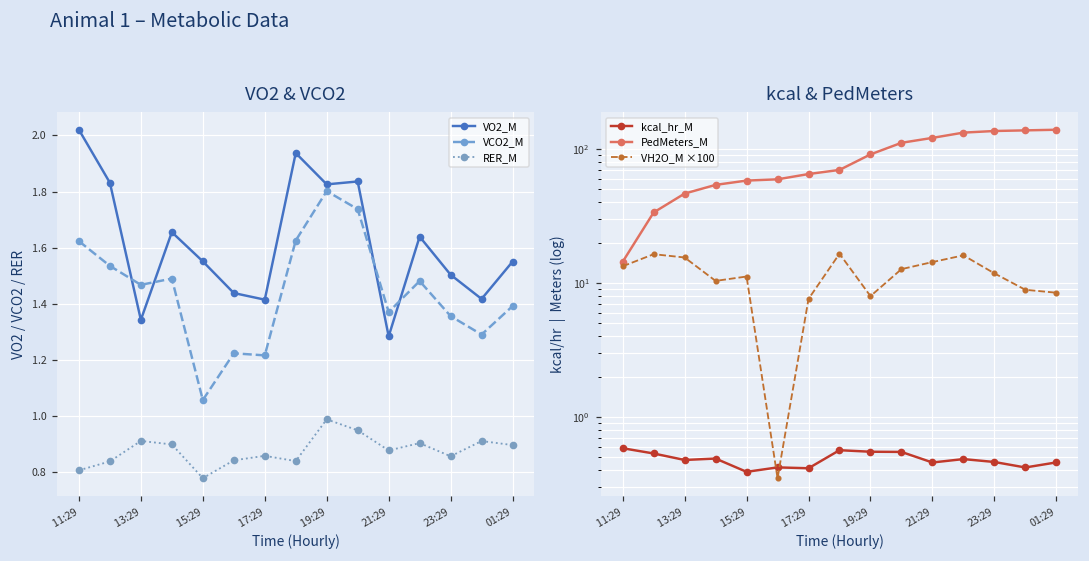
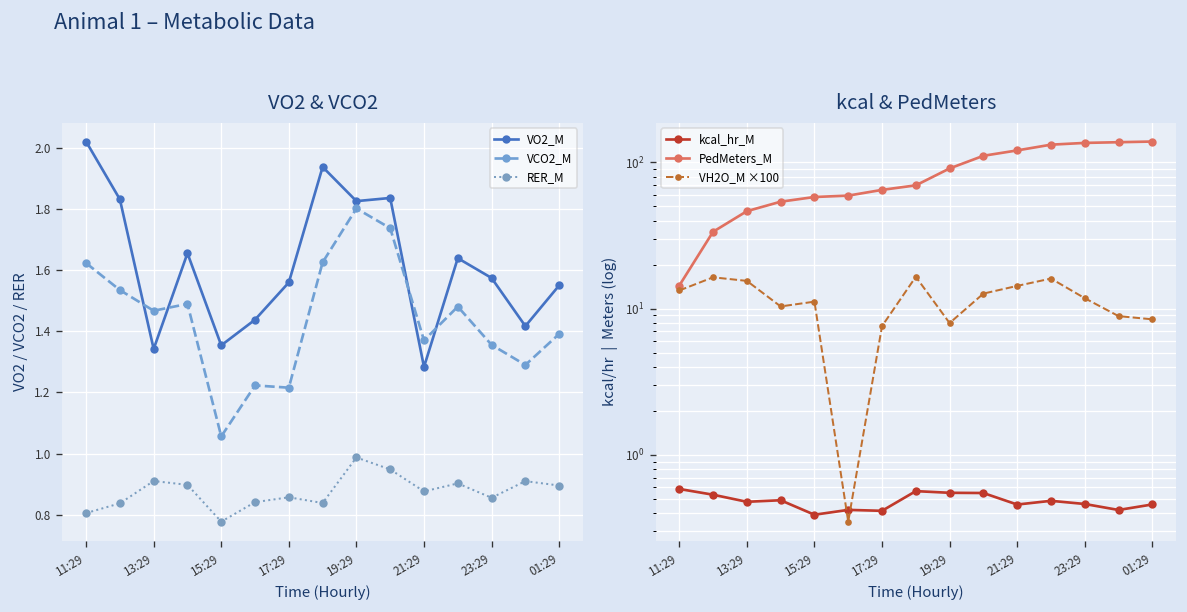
  {
    "VO2 & VCO2": {
      "VO2_M": {
        "11:29": 2.02,
        "13:29": 1.34,
-       "15:29": 1.55,
-       "17:29": 1.41,
+       "15:29": 1.35,
+       "17:29": 1.56,
        "19:29": 1.83,
        "21:29": 1.28,
-       "23:29": 1.50,
+       "23:29": 1.57,
        "01:29": 1.55
      }
    }
  }
